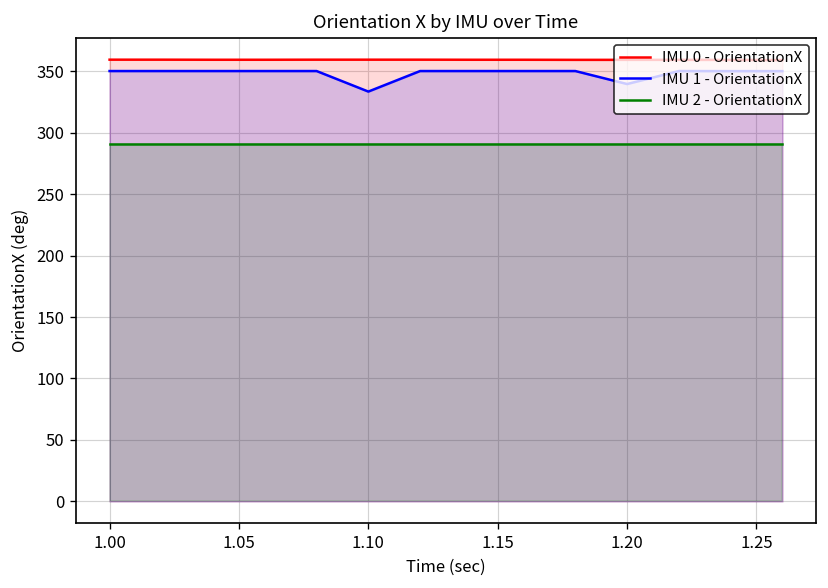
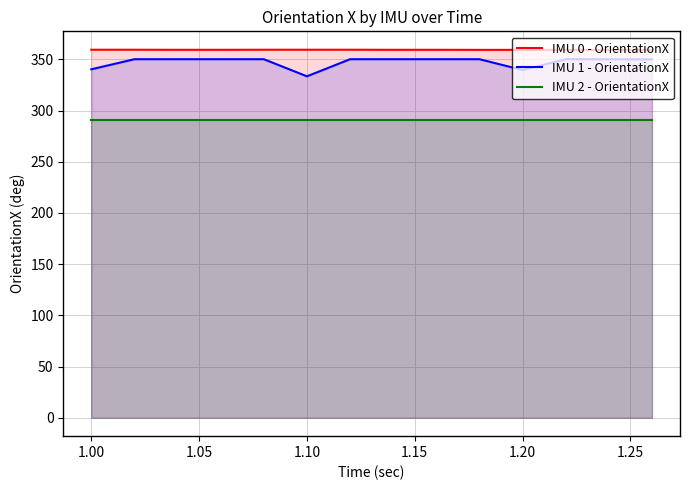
  {
    "IMU 0 - OrientationX": {
      "1.00": 359,
      "1.10": 359
    },
    "IMU 1 - OrientationX": {
-     "1.00": 350,
+     "1.00": 340,
      "1.10": 333
    },
    "IMU 2 - OrientationX": {
      "1.00": 291,
      "1.10": 291,
      "1.20": 291
    }
  }
